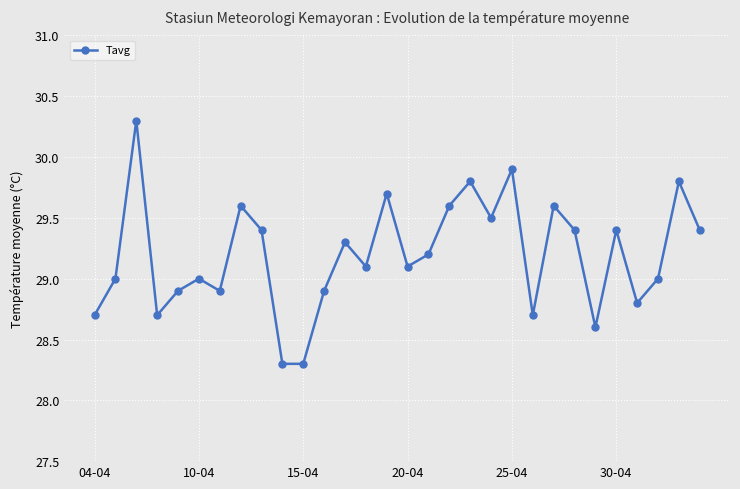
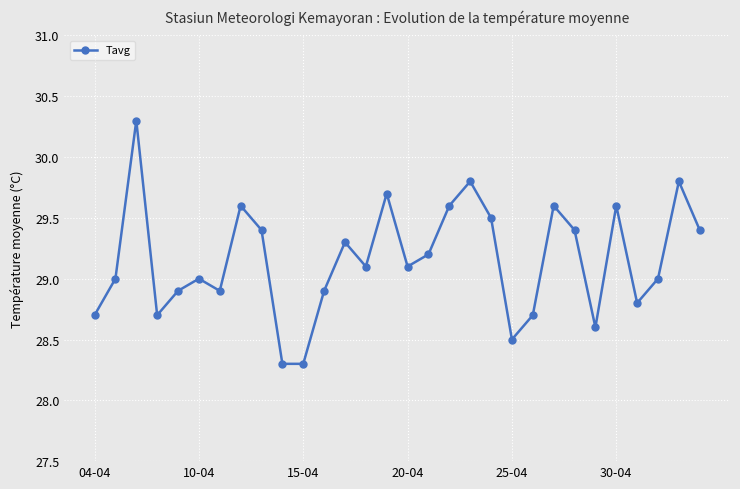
  {
    "04-04": 28.7,
    "10-04": 29.0,
    "15-04": 28.3,
    "20-04": 29.1,
-   "25-04": 29.9,
-   "30-04": 29.4
+   "25-04": 28.5,
+   "30-04": 29.6
  }
